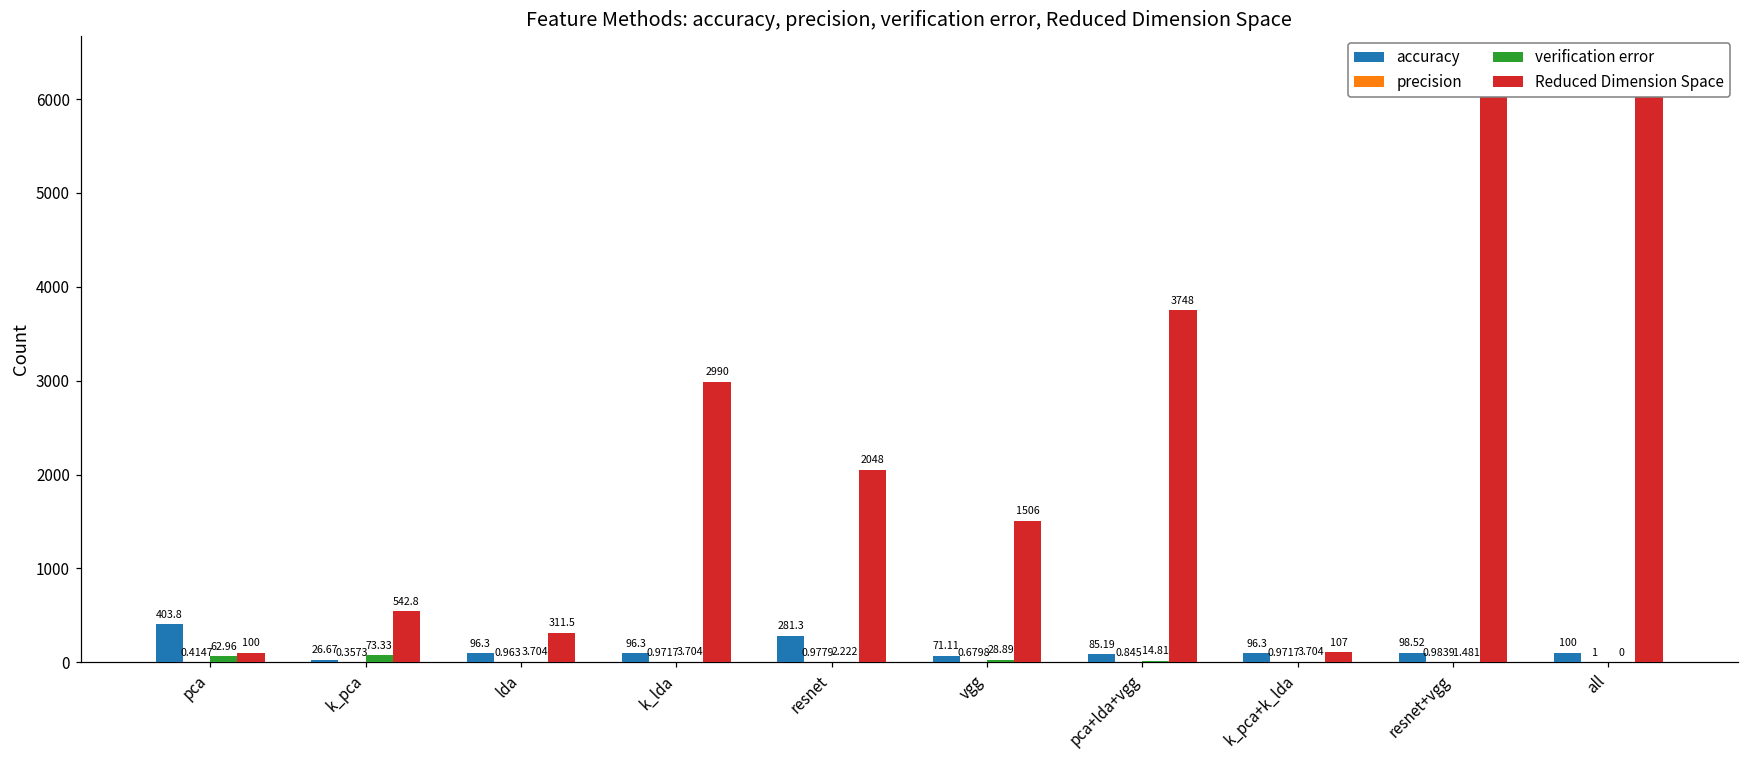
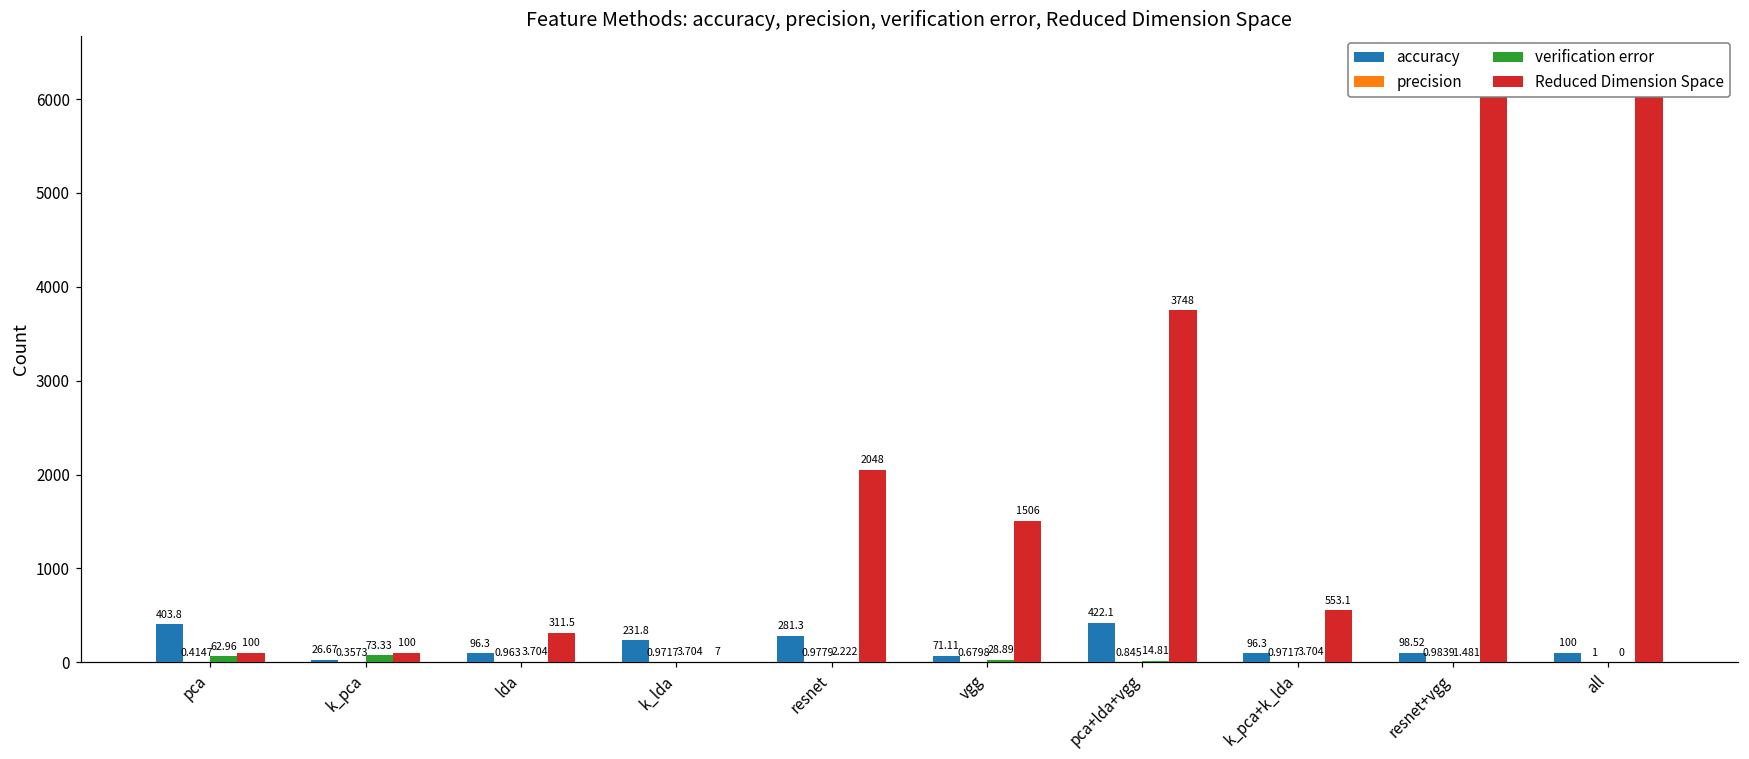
  {
    "accuracy": {
      "pca": 403.8,
      "k_pca": 26.67,
      "lda": 96.3,
-     "k_lda": 96.3,
+     "k_lda": 231.8,
      "resnet": 281.3,
      "vgg": 71.11,
-     "pca+lda+vgg": 85.19,
+     "pca+lda+vgg": 422.1,
      "k_pca+k_lda": 96.3,
      "resnet+vgg": 98.52,
      "all": 100
    },
    "precision": {
      "pca": 0.4147,
      "k_pca": 0.3573,
      "lda": 0.963,
      "k_lda": 0.9717,
      "resnet": 0.9779,
      "vgg": 0.6798,
      "pca+lda+vgg": 0.845,
      "k_pca+k_lda": 0.9717,
      "resnet+vgg": 0.9839,
      "all": 1
    },
    "verification error": {
      "pca": 62.96,
      "k_pca": 73.33,
      "lda": 3.704,
      "k_lda": 3.704,
      "resnet": 2.222,
      "vgg": 28.89,
      "pca+lda+vgg": 14.81,
      "k_pca+k_lda": 3.704,
      "resnet+vgg": 1.481,
      "all": 0
    },
    "Reduced Dimension Space": {
      "pca": 100,
-     "k_pca": 542.8,
+     "k_pca": 100,
      "lda": 311.5,
-     "k_lda": 2990,
+     "k_lda": 7,
      "resnet": 2048,
      "vgg": 1506,
      "pca+lda+vgg": 3748,
-     "k_pca+k_lda": 107
+     "k_pca+k_lda": 553.1
    }
  }
